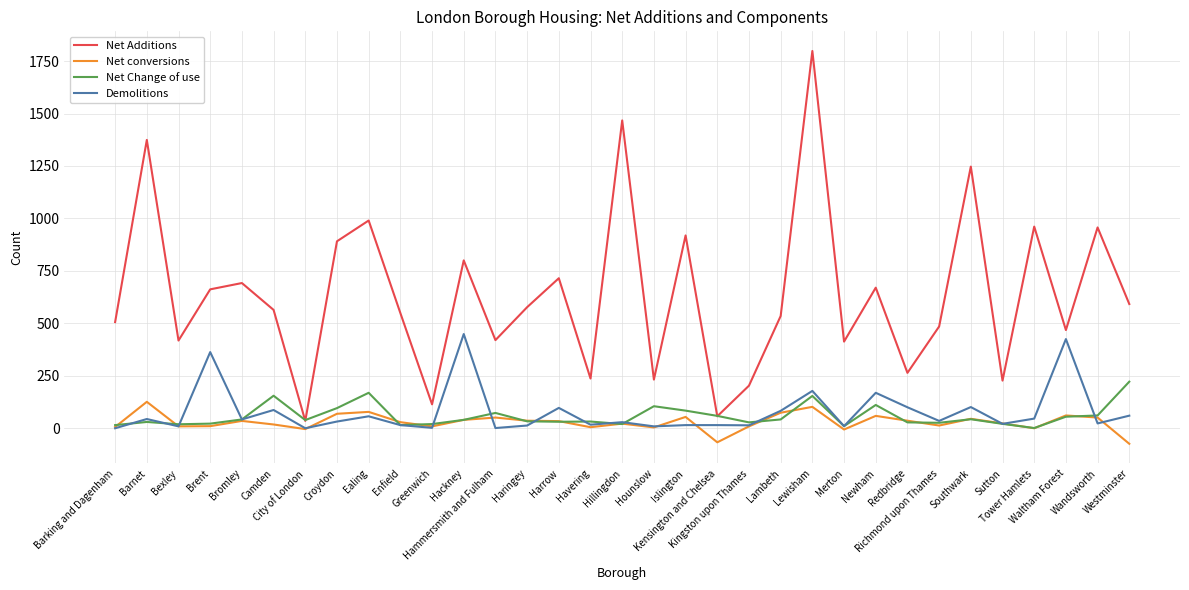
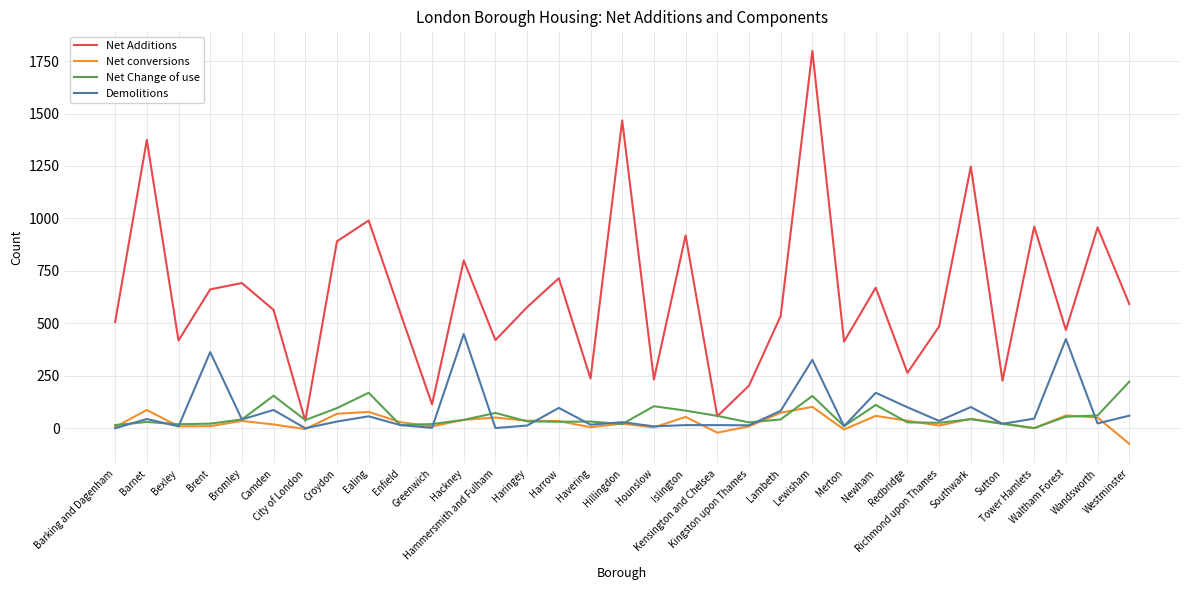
  {
    "Net Additions": {
      "Barking and Dagenham": 510,
      "Barnet": 1370,
      "Bexley": 420,
      "Brent": 660,
      "Bromley": 690,
      "Camden": 560,
      "Croydon": 890,
      "Ealing": 990,
      "Enfield": 550,
      "Greenwich": 110,
      "Hackney": 800,
      "Hammersmith and Fulham": 420,
      "Haringey": 580,
      "Harrow": 720,
      "Havering": 240,
      "Hillingdon": 1470,
      "Hounslow": 230,
      "Islington": 920,
      "Kingston upon Thames": 200,
      "Lambeth": 540,
      "Lewisham": 1800,
      "Merton": 410,
      "Newham": 670,
      "Redbridge": 260,
      "Richmond upon Thames": 490,
      "Southwark": 1250,
      "Sutton": 230,
      "Tower Hamlets": 960,
      "Waltham Forest": 470,
      "Wandsworth": 960,
      "Westminster": 590
    },
    "Net conversions": {
-     "Barnet": 130,
+     "Barnet": 90,
      "Brent": 10,
      "Camden": 20,
      "Croydon": 70,
      "Ealing": 80,
      "Enfield": 30,
      "Hammersmith and Fulham": 50,
      "Islington": 50,
-     "Kensington and Chelsea": -70,
+     "Kensington and Chelsea": -20,
      "Lewisham": 100,
      "Merton": -10,
      "Newham": 60,
      "Richmond upon Thames": 10,
      "Westminster": -70
    },
    "Net Change of use": {
      "Barnet": 30,
      "Brent": 20,
      "Camden": 160,
      "Croydon": 100,
      "Ealing": 170,
      "Hammersmith and Fulham": 70,
      "Havering": 30,
      "Hounslow": 110,
      "Islington": 80,
      "Kingston upon Thames": 30,
      "Lambeth": 40,
      "Lewisham": 150,
      "Newham": 110,
      "Westminster": 220
    },
    "Demolitions": {
      "Barnet": 40,
      "Brent": 360,
      "Camden": 90,
      "Croydon": 30,
      "Ealing": 60,
      "Hackney": 450,
      "Hammersmith and Fulham": 0,
      "Haringey": 10,
      "Harrow": 100,
      "Islington": 20,
      "Kensington and Chelsea": 20,
-     "Lewisham": 180,
+     "Lewisham": 330,
      "Newham": 170,
      "Redbridge": 100,
      "Southwark": 100,
      "Tower Hamlets": 50,
      "Waltham Forest": 430,
      "Wandsworth": 20,
      "Westminster": 60
    }
  }
